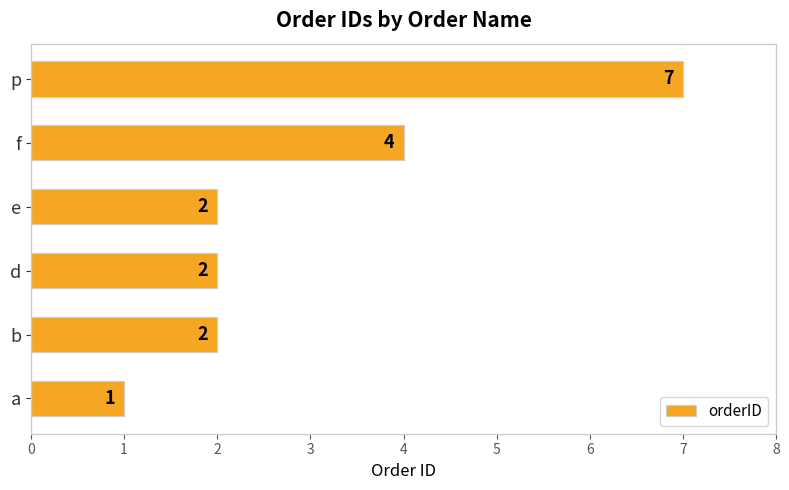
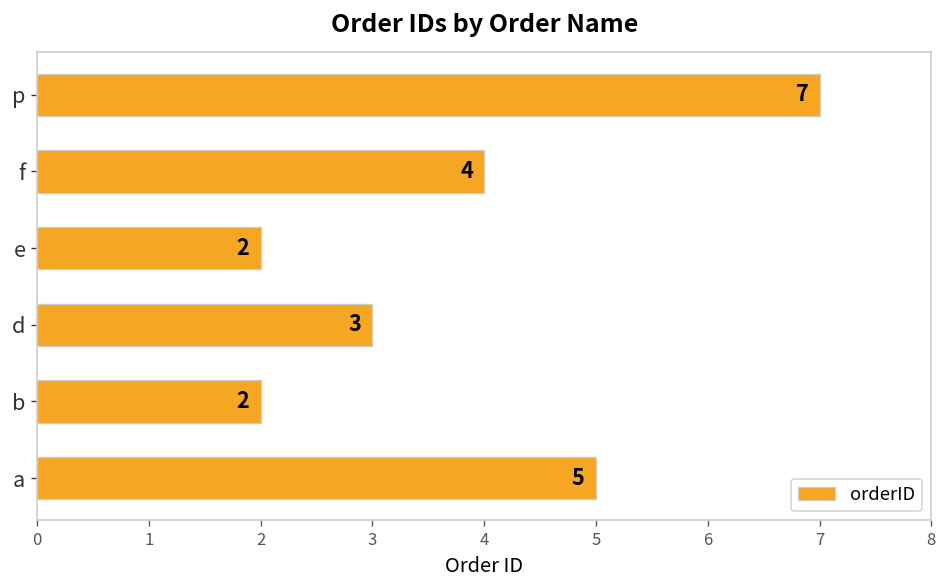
  {
    "p": 7,
    "f": 4,
    "e": 2,
-   "d": 2,
+   "d": 3,
    "b": 2,
-   "a": 1
+   "a": 5
  }
